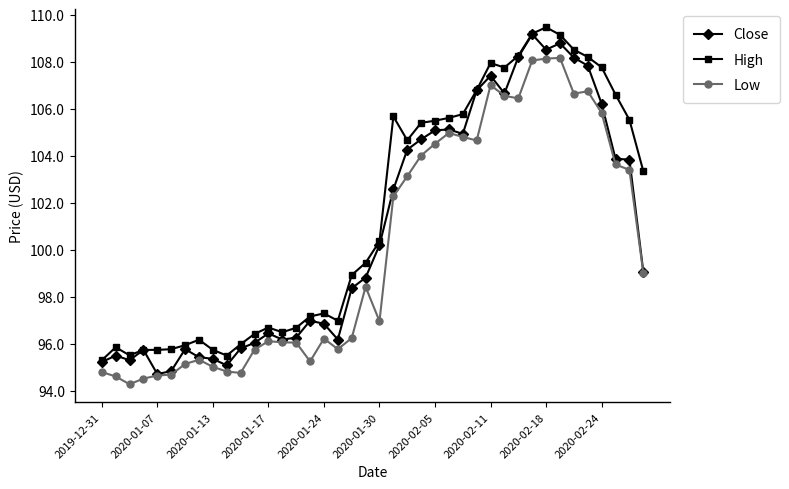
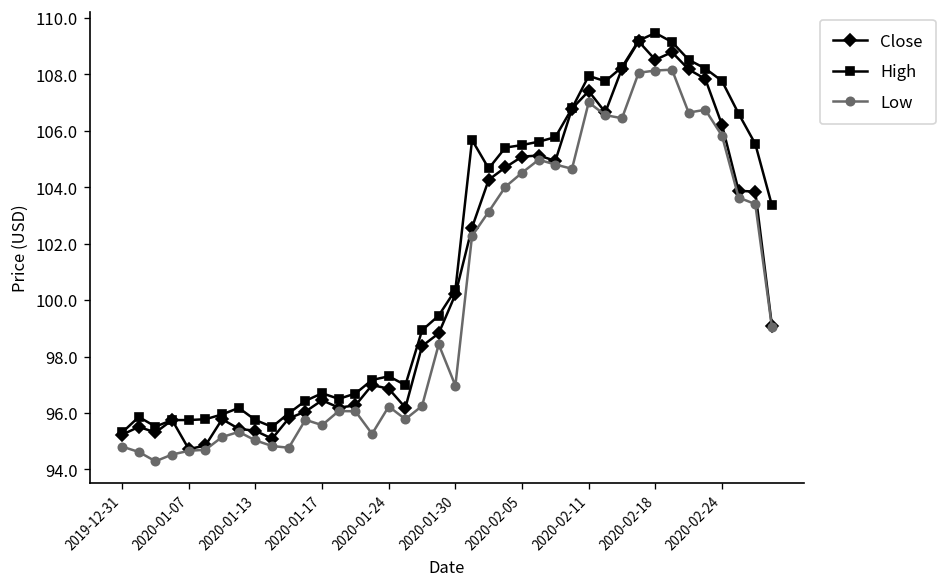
  {
    "Low": {
      "2019-12-31": 94.8,
      "2020-01-13": 95.0,
-     "2020-01-17": 96.1,
+     "2020-01-17": 95.6,
      "2020-01-24": 96.2,
      "2020-01-30": 97.0,
      "2020-02-05": 104.5,
      "2020-02-11": 107.0,
      "2020-02-18": 108.1,
      "2020-02-24": 105.8
    }
  }
